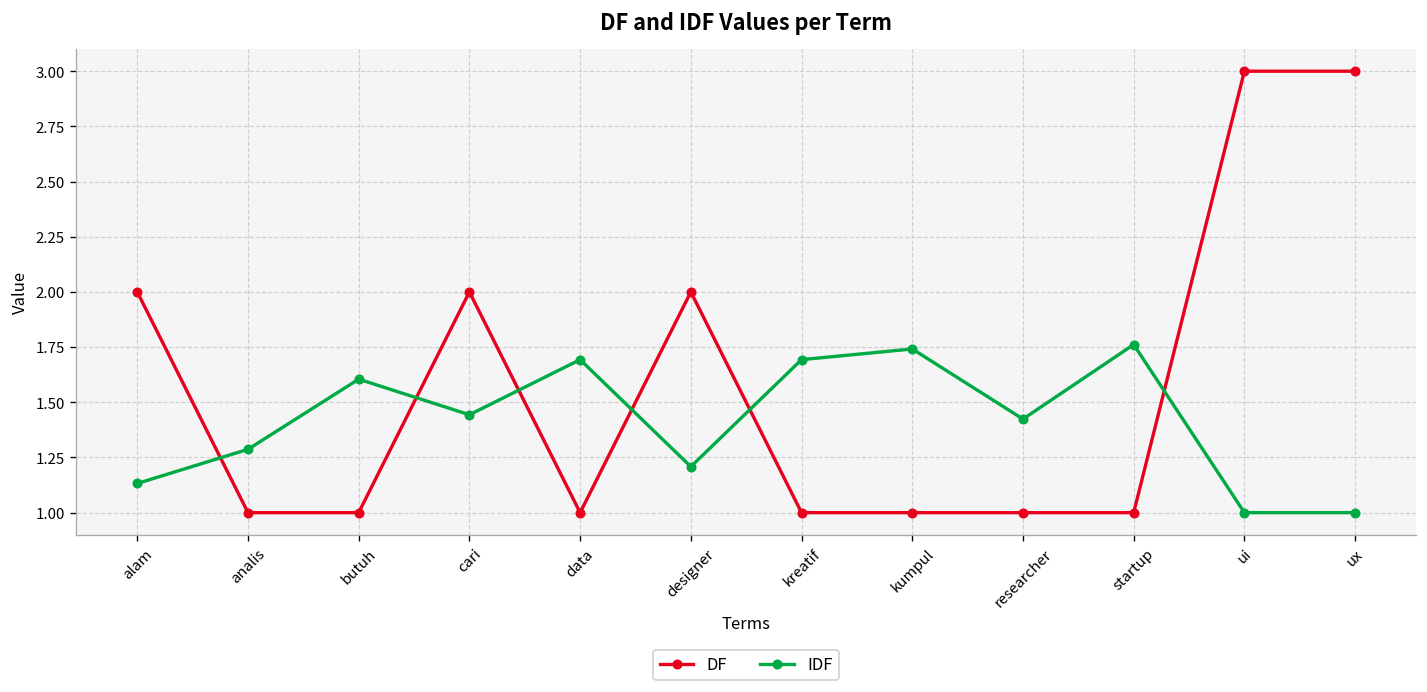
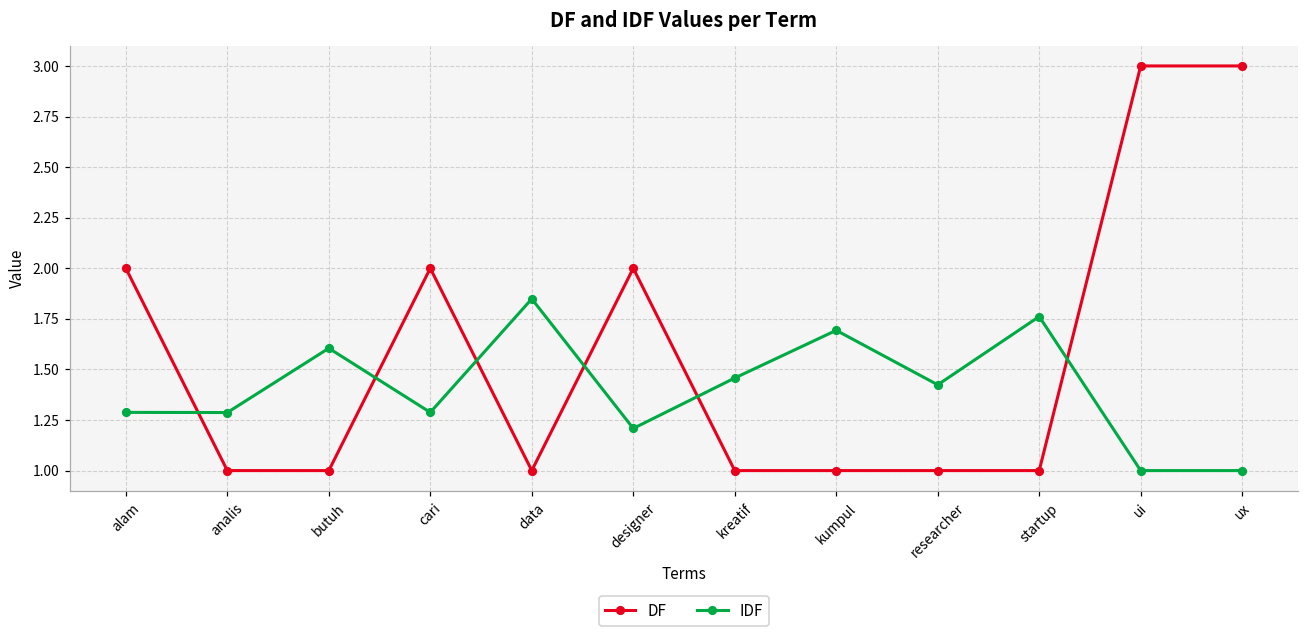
  {
    "DF": {
      "alam": 2.00,
      "analis": 1.00,
      "butuh": 1.00,
      "cari": 2.00,
      "data": 1.00,
      "designer": 2.00,
      "kreatif": 1.00,
      "kumpul": 1.00,
      "researcher": 1.00,
      "startup": 1.00,
      "ui": 3.00,
      "ux": 3.00
    },
    "IDF": {
-     "alam": 1.13,
+     "alam": 1.29,
      "analis": 1.29,
      "butuh": 1.60,
-     "cari": 1.44,
-     "data": 1.69,
+     "cari": 1.29,
+     "data": 1.85,
      "designer": 1.21,
-     "kreatif": 1.69,
-     "kumpul": 1.74,
+     "kreatif": 1.46,
+     "kumpul": 1.69,
      "researcher": 1.42,
      "startup": 1.76,
      "ui": 1.00,
      "ux": 1.00
    }
  }
